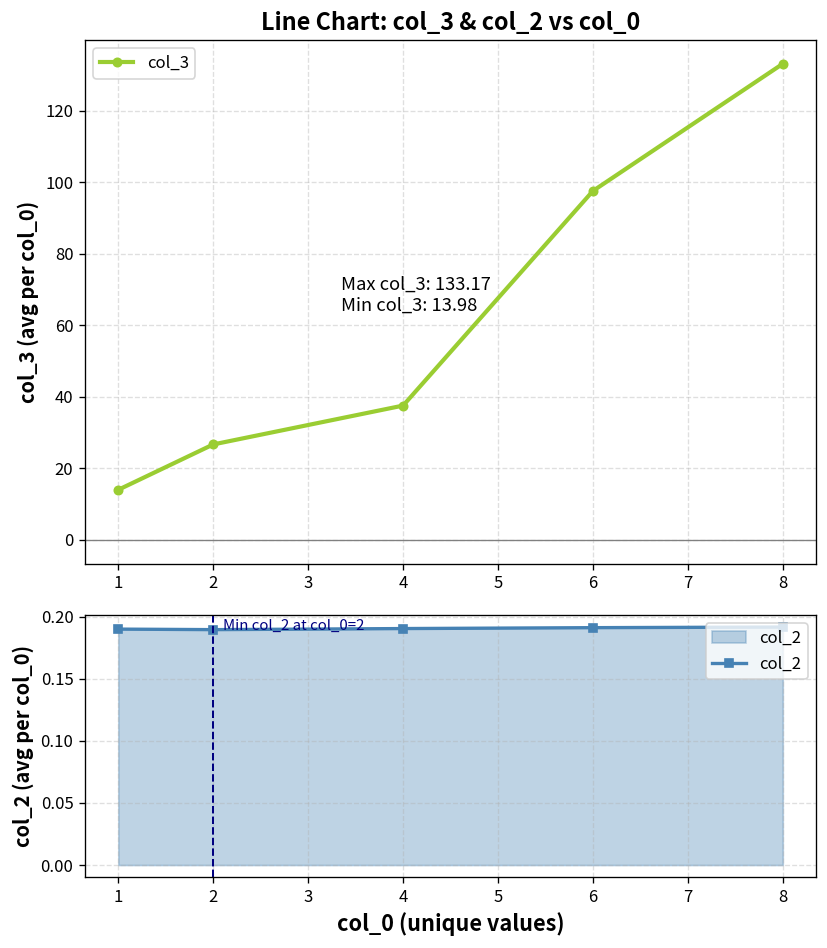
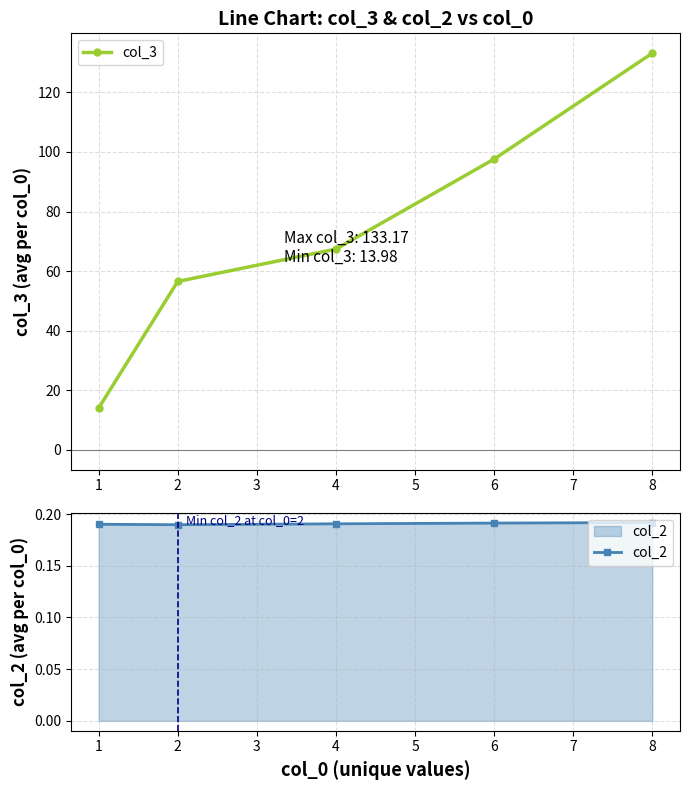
  {
    "Line Chart: col_3 & col_2 vs col_0": {
      "1": 14,
-     "2": 27,
-     "4": 38,
+     "2": 57,
+     "4": 67,
      "6": 98,
      "8": 133
    }
  }
